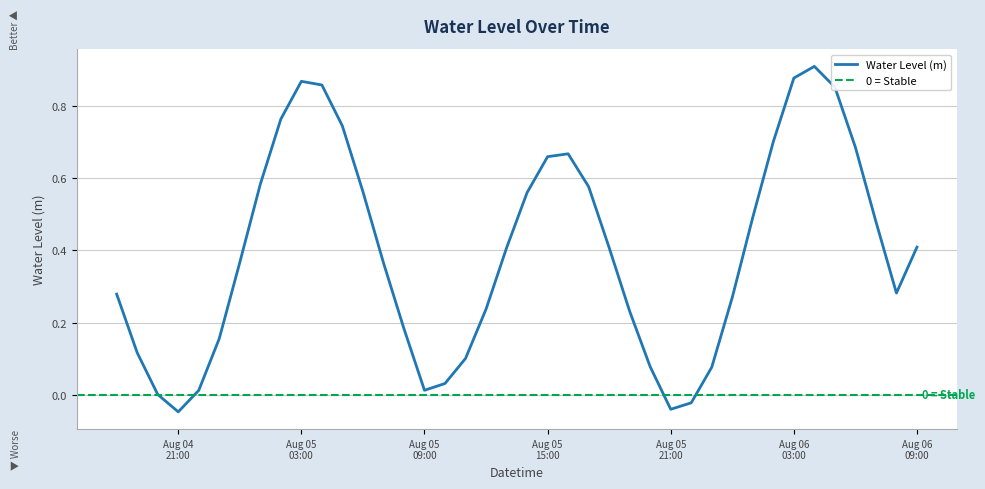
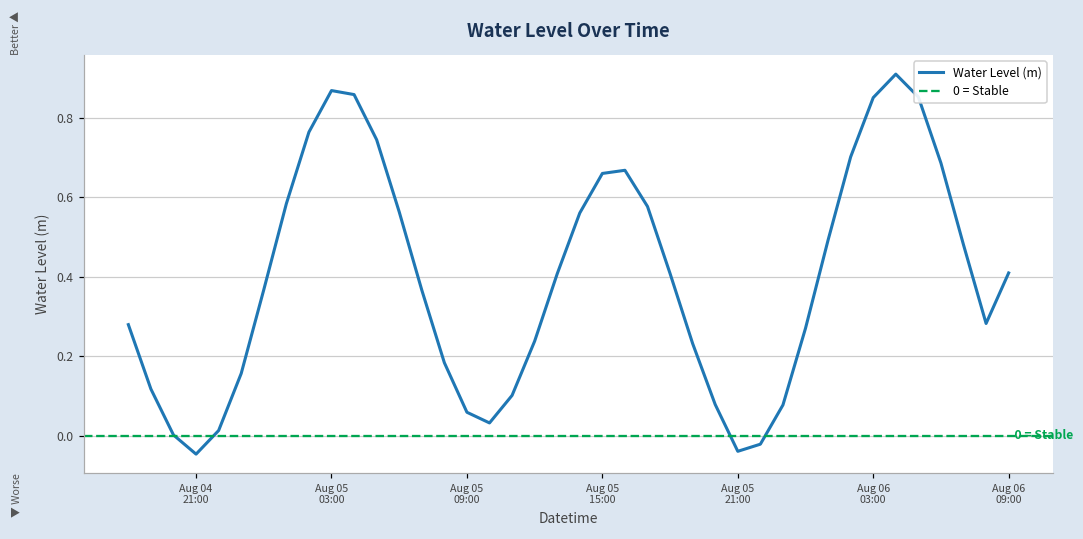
  {
    "Aug 04 21:00": -0.05,
    "Aug 05 03:00": 0.87,
-   "Aug 05 09:00": 0.01,
+   "Aug 05 09:00": 0.06,
    "Aug 05 15:00": 0.66,
    "Aug 05 21:00": -0.04,
-   "Aug 06 03:00": 0.88,
+   "Aug 06 03:00": 0.85,
    "Aug 06 09:00": 0.41
  }
